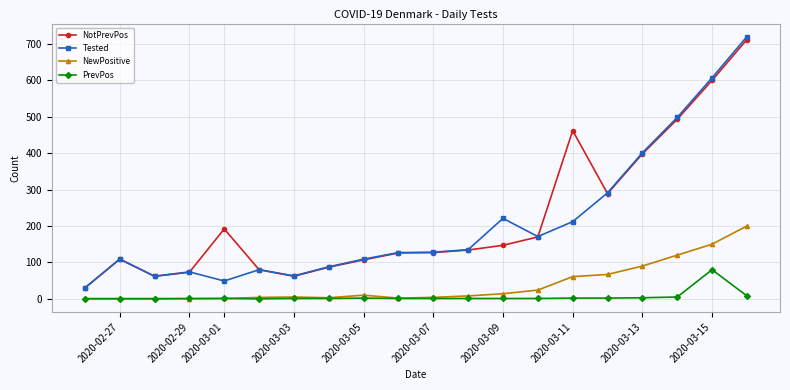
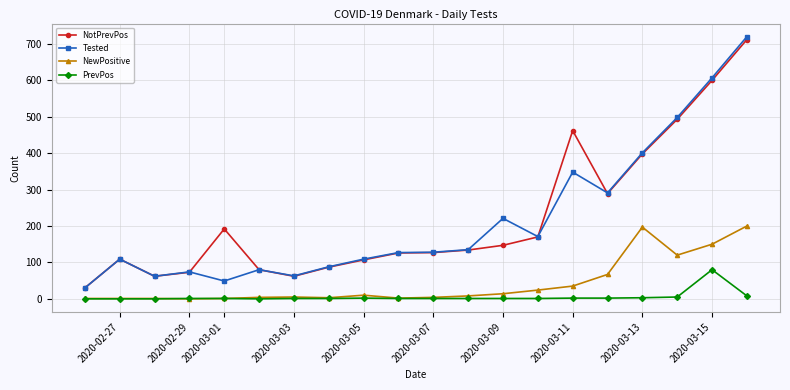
  {
    "NotPrevPos": {
      "2020-03-01": 190,
      "2020-03-09": 150,
      "2020-03-11": 460,
      "2020-03-15": 600
    },
    "Tested": {
      "2020-03-01": 50,
      "2020-03-09": 220,
-     "2020-03-11": 210,
+     "2020-03-11": 350,
      "2020-03-15": 610
    },
    "NewPositive": {
      "2020-03-05": 10,
      "2020-03-09": 10,
-     "2020-03-11": 60,
-     "2020-03-13": 90,
+     "2020-03-11": 40,
+     "2020-03-13": 200,
      "2020-03-15": 150
    },
    "PrevPos": {
      "2020-03-05": 0,
      "2020-03-09": 0,
      "2020-03-11": 0,
      "2020-03-13": 0,
      "2020-03-15": 80
    }
  }
